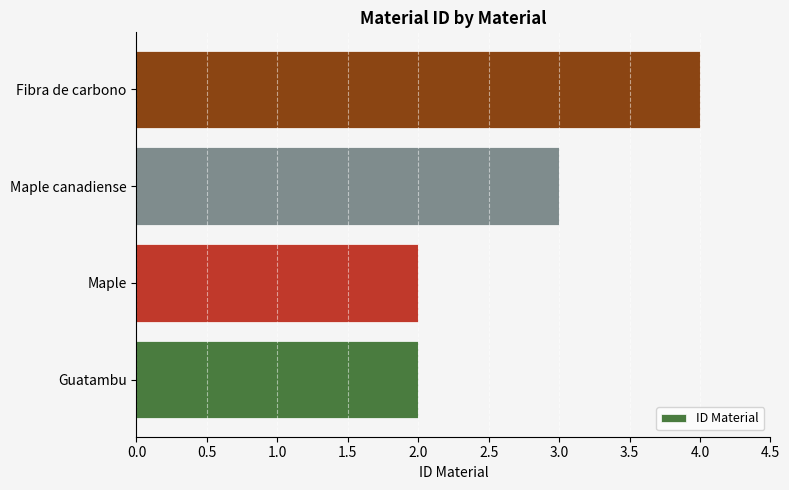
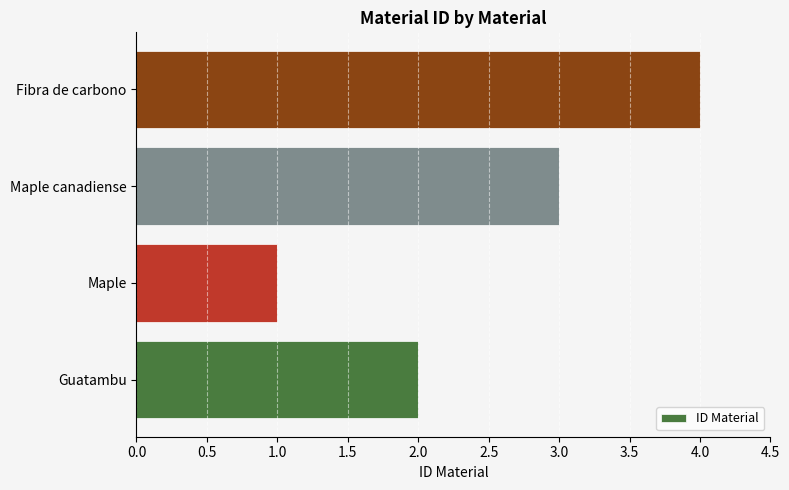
  {
    "Fibra de carbono": 4,
    "Maple canadiense": 3,
-   "Maple": 2,
+   "Maple": 1,
    "Guatambu": 2
  }
